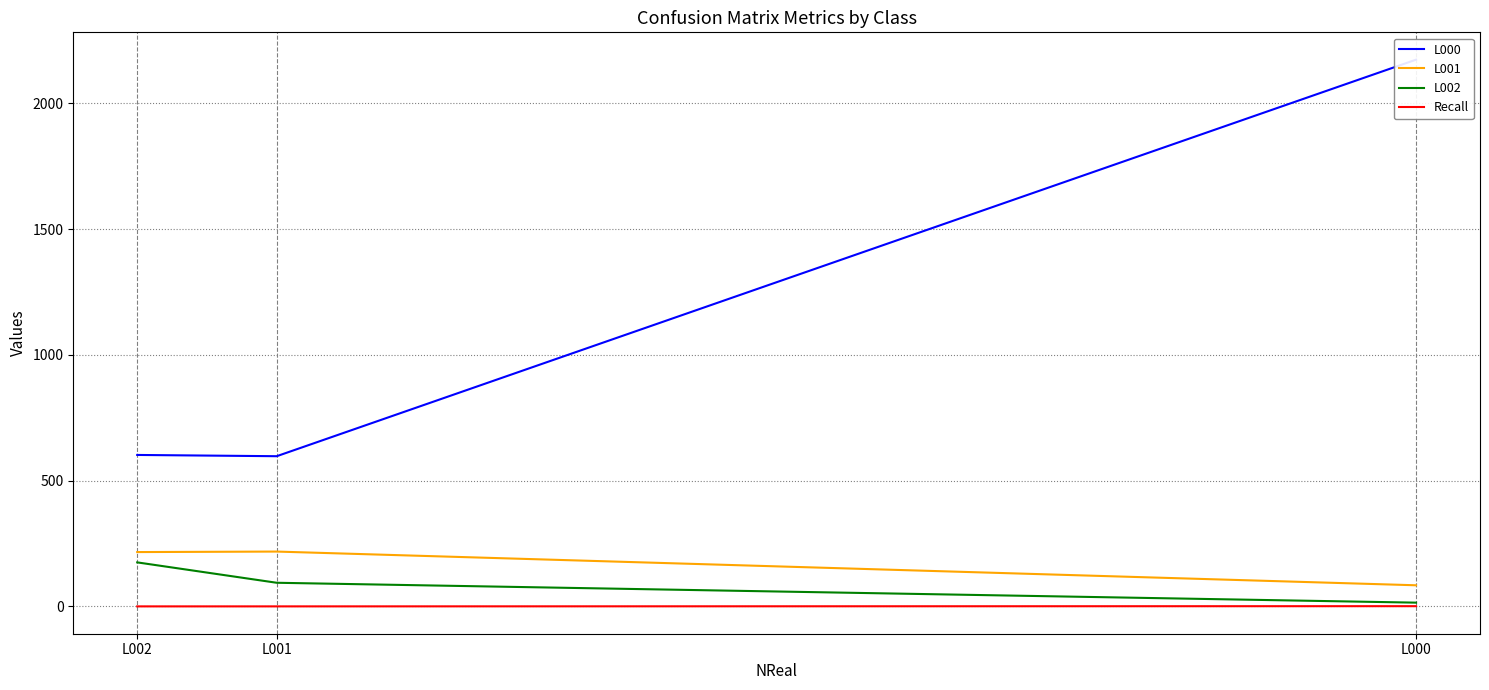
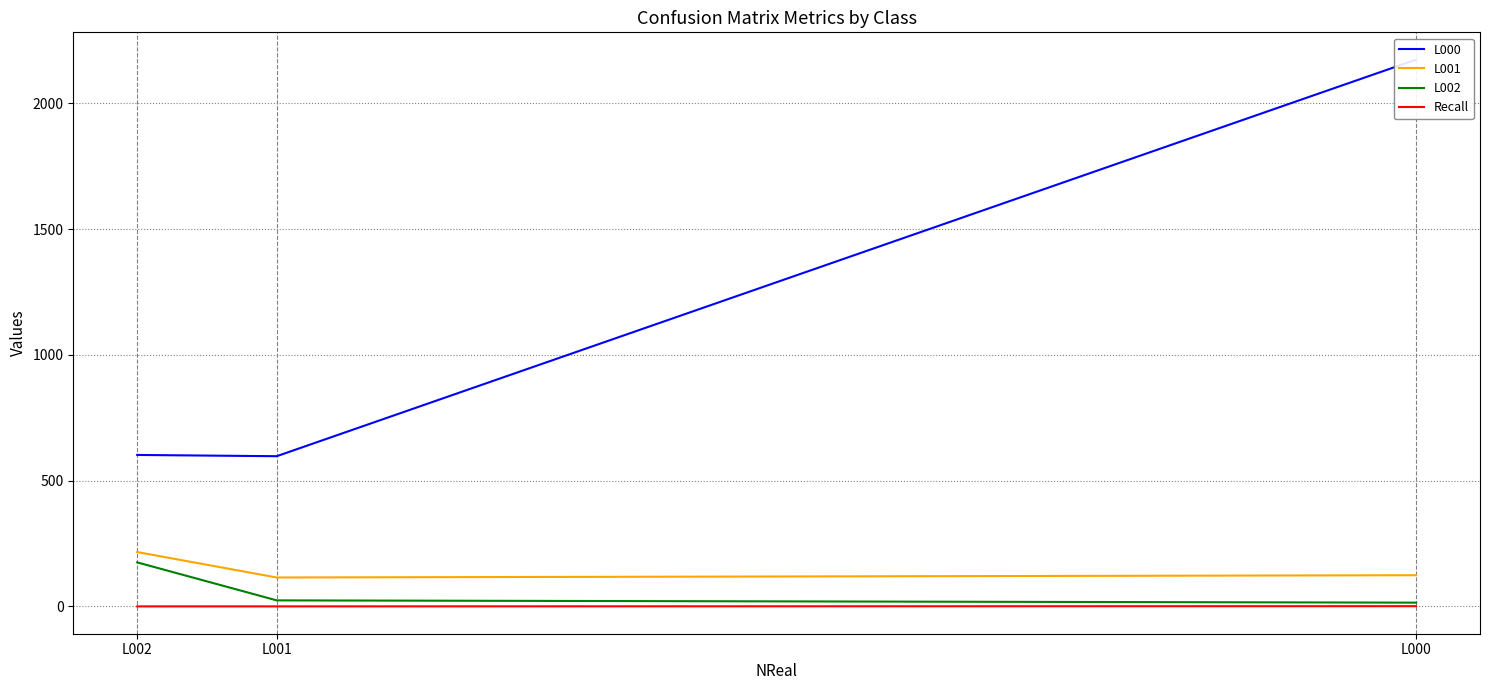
  {
    "L000": {
      "L002": 600,
      "L001": 600
    },
    "L001": {
      "L002": 220,
-     "L001": 220,
-     "L000": 80
+     "L001": 120,
+     "L000": 120
    },
    "L002": {
      "L002": 180,
-     "L001": 90,
+     "L001": 20,
      "L000": 20
    },
    "Recall": {
      "L002": 0,
      "L001": 0,
      "L000": 0
    }
  }
